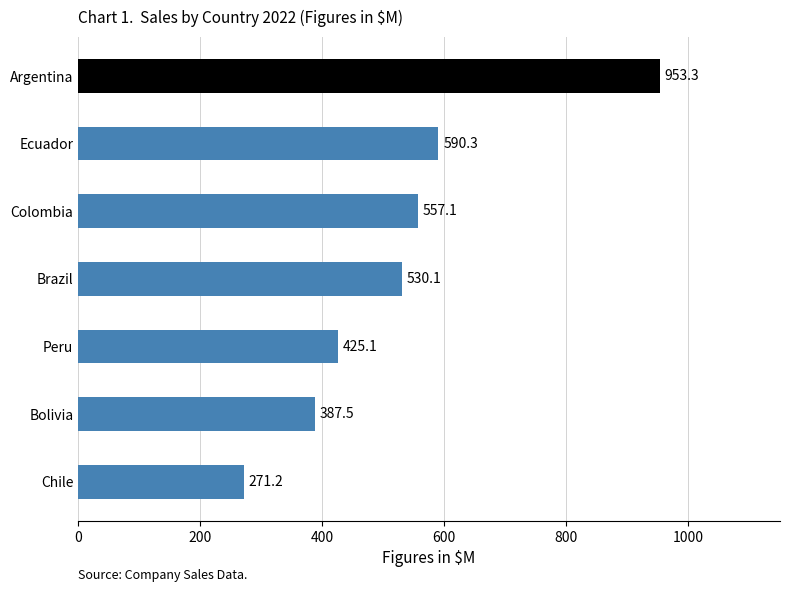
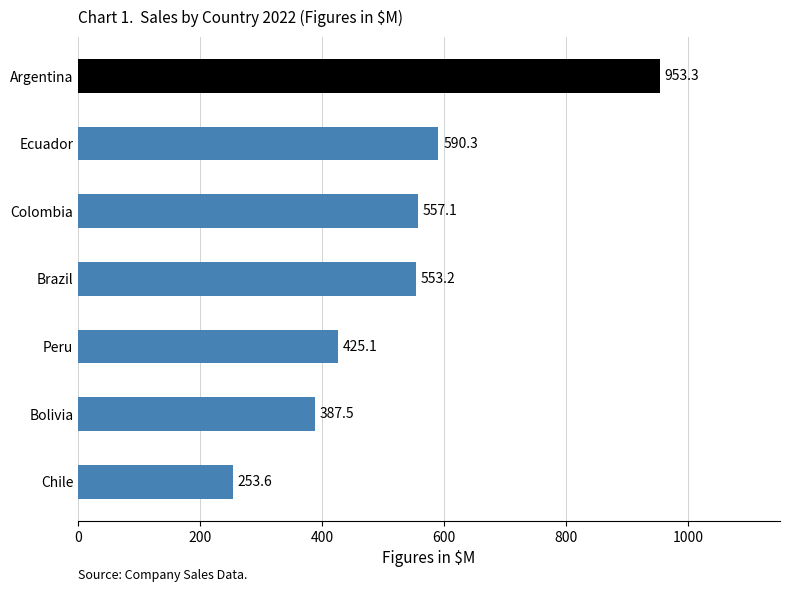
  {
    "Argentina": 953.3,
    "Ecuador": 590.3,
    "Colombia": 557.1,
-   "Brazil": 530.1,
+   "Brazil": 553.2,
    "Peru": 425.1,
    "Bolivia": 387.5,
-   "Chile": 271.2
+   "Chile": 253.6
  }
